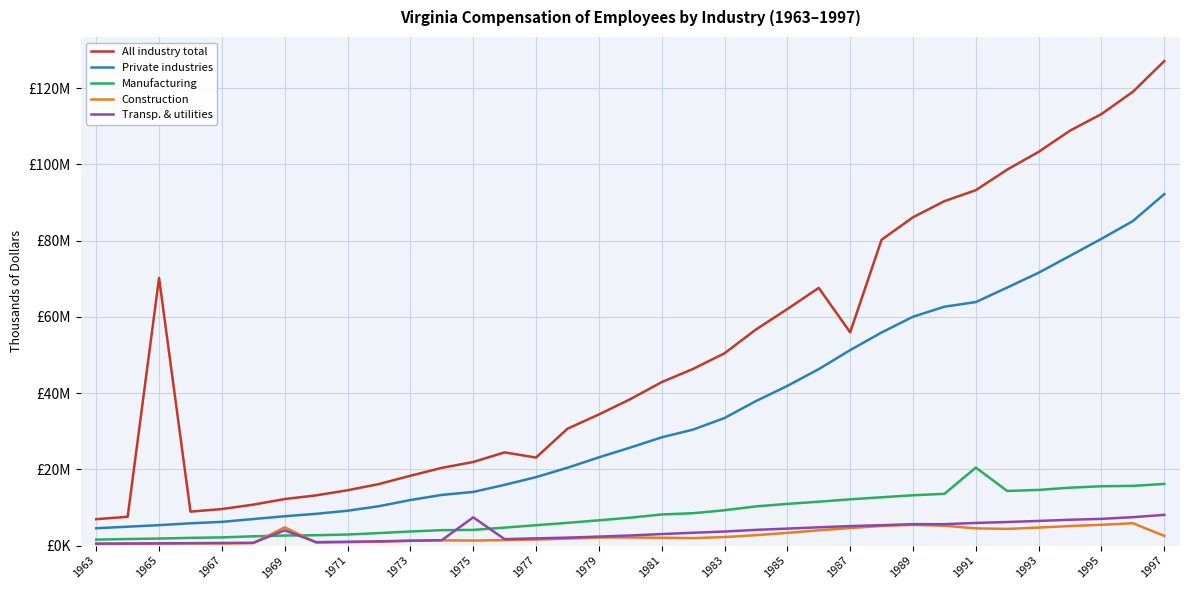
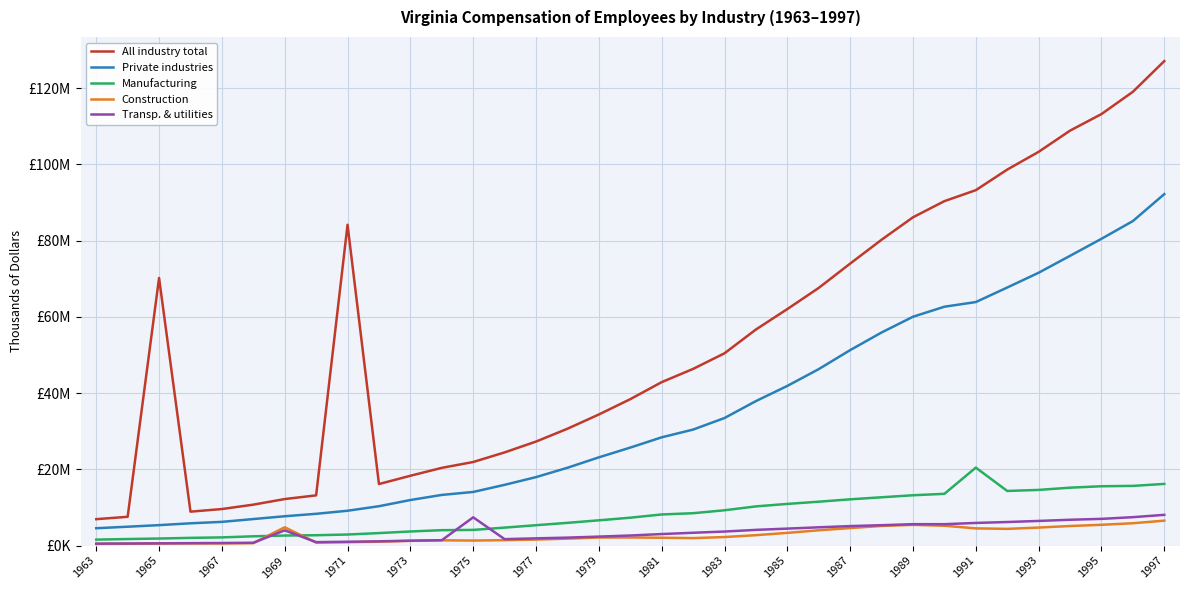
  {
    "All industry total": {
      "1963": "£7000000",
      "1965": "£70000000",
      "1967": "£10000000",
      "1969": "£12000000",
-     "1971": "£15000000",
+     "1971": "£84000000",
      "1973": "£18000000",
      "1975": "£22000000",
-     "1977": "£23000000",
+     "1977": "£27000000",
      "1979": "£34000000",
      "1981": "£43000000",
      "1983": "£50000000",
      "1985": "£62000000",
-     "1987": "£56000000",
+     "1987": "£74000000",
      "1989": "£86000000",
      "1991": "£93000000",
      "1993": "£103000000",
      "1995": "£113000000",
      "1997": "£127000000"
    },
    "Private industries": {
      "1963": "£5000000",
      "1965": "£5000000",
      "1967": "£6000000",
      "1969": "£8000000",
      "1971": "£9000000",
      "1973": "£12000000",
      "1975": "£14000000",
      "1977": "£18000000",
      "1979": "£23000000",
      "1981": "£28000000",
      "1983": "£33000000",
      "1985": "£42000000",
      "1987": "£51000000",
      "1989": "£60000000",
      "1991": "£64000000",
      "1993": "£72000000",
      "1995": "£80000000",
      "1997": "£92000000"
    },
    "Manufacturing": {
      "1963": "£2000000",
      "1965": "£2000000",
      "1967": "£2000000",
      "1969": "£3000000",
      "1971": "£3000000",
      "1973": "£4000000",
      "1975": "£4000000",
      "1977": "£5000000",
      "1979": "£7000000",
      "1981": "£8000000",
      "1983": "£9000000",
      "1985": "£11000000",
      "1987": "£12000000",
      "1989": "£13000000",
      "1991": "£20000000",
      "1993": "£15000000",
      "1995": "£16000000",
      "1997": "£16000000"
    },
    "Construction": {
      "1969": "£5000000",
      "1975": "£1000000",
      "1981": "£2000000",
      "1983": "£2000000",
      "1985": "£3000000",
      "1991": "£5000000",
      "1993": "£5000000",
      "1995": "£5000000",
-     "1997": "£3000000"
+     "1997": "£7000000"
    },
    "Transp. & utilities": {
      "1969": "£4000000",
      "1975": "£7000000",
      "1981": "£3000000",
      "1983": "£4000000",
      "1985": "£4000000",
      "1991": "£6000000",
      "1993": "£6000000",
      "1995": "£7000000",
      "1997": "£8000000"
    }
  }
